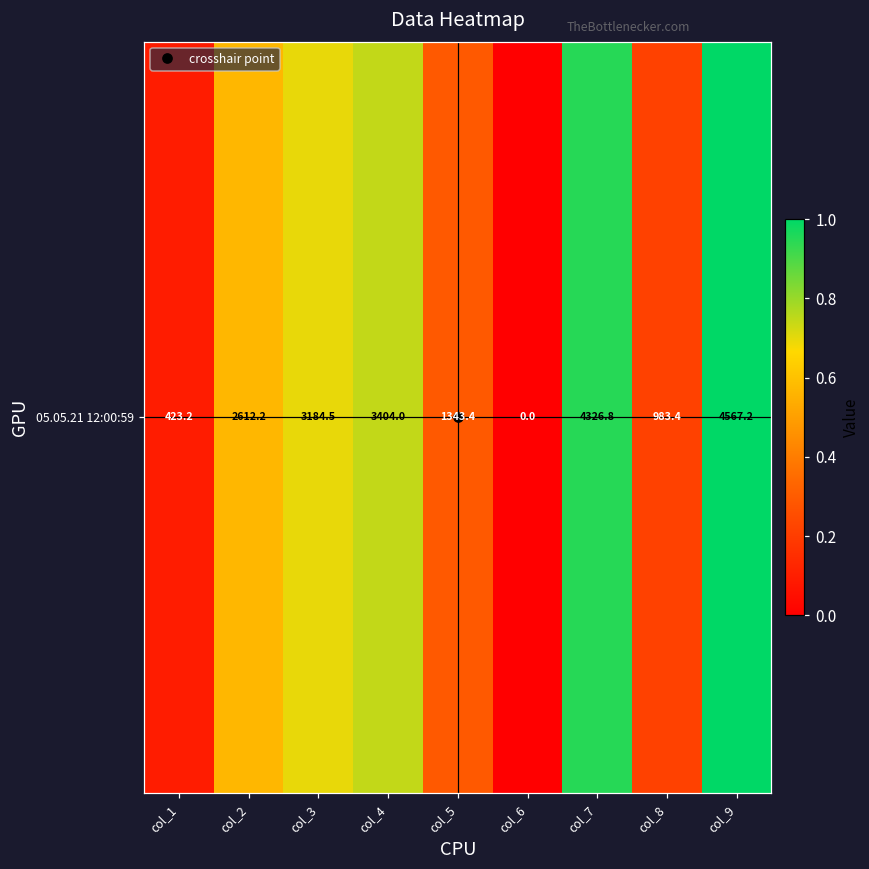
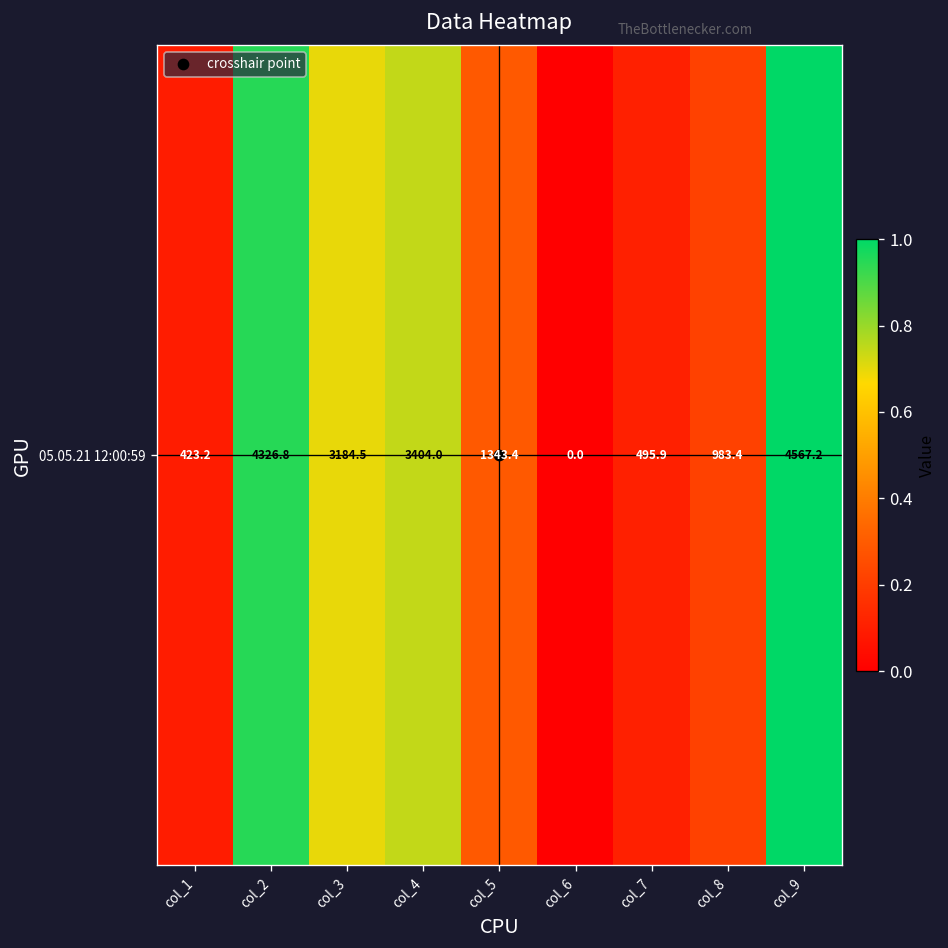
  {
    "05.05.21 12:00:59": {
      "col_1": 423.2,
-     "col_2": 2612.2,
+     "col_2": 4326.8,
      "col_3": 3184.5,
      "col_4": 3404.0,
      "col_6": 0.0,
-     "col_7": 4326.8,
+     "col_7": 495.9,
      "col_8": 983.4,
      "col_9": 4567.2
    }
  }
